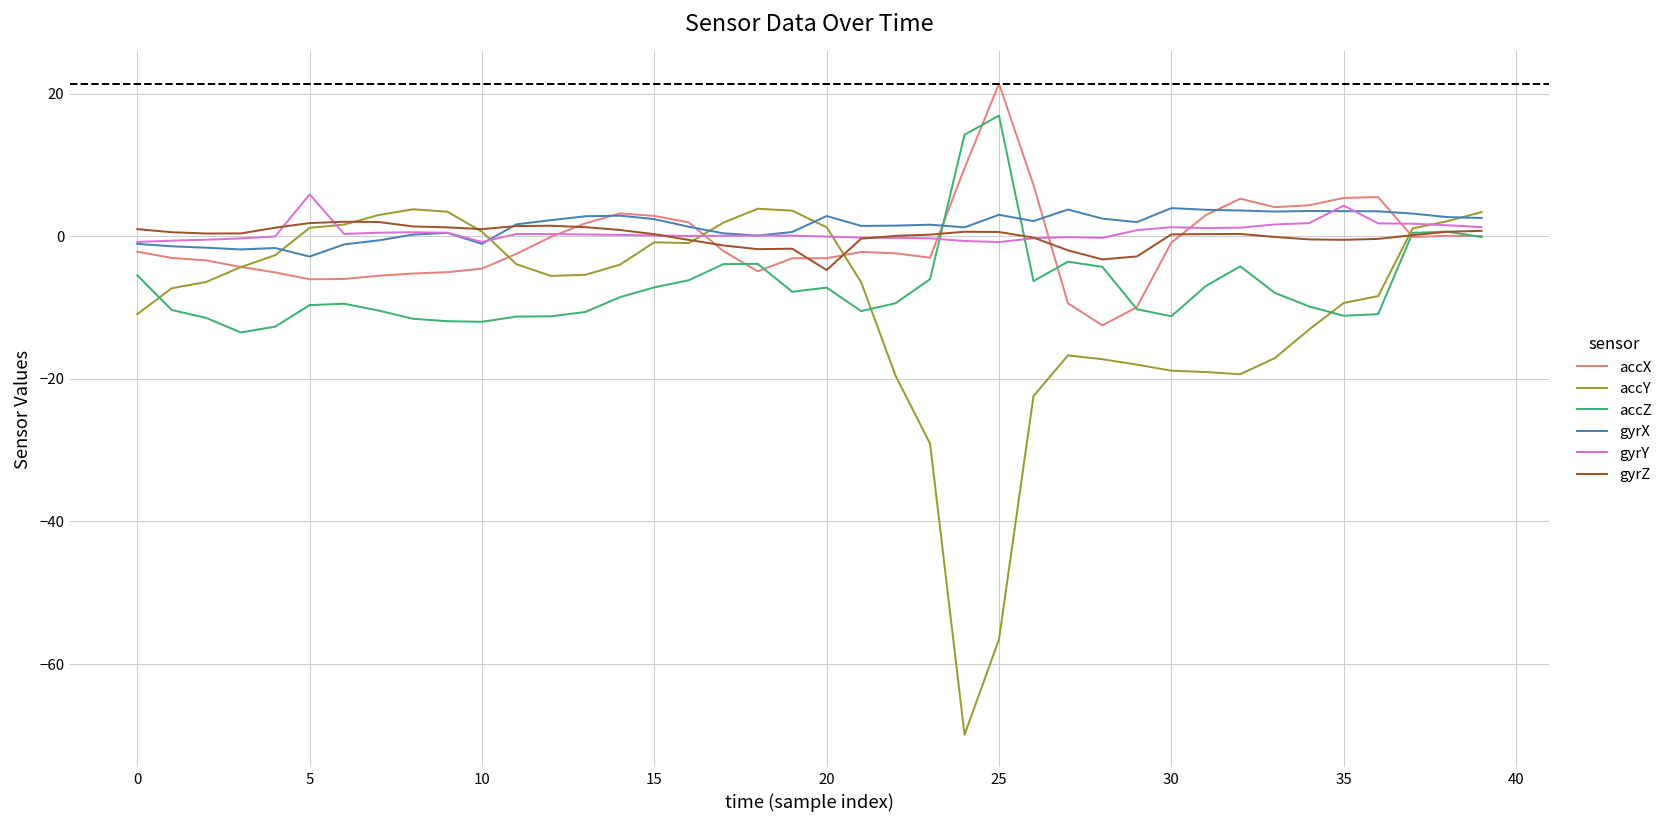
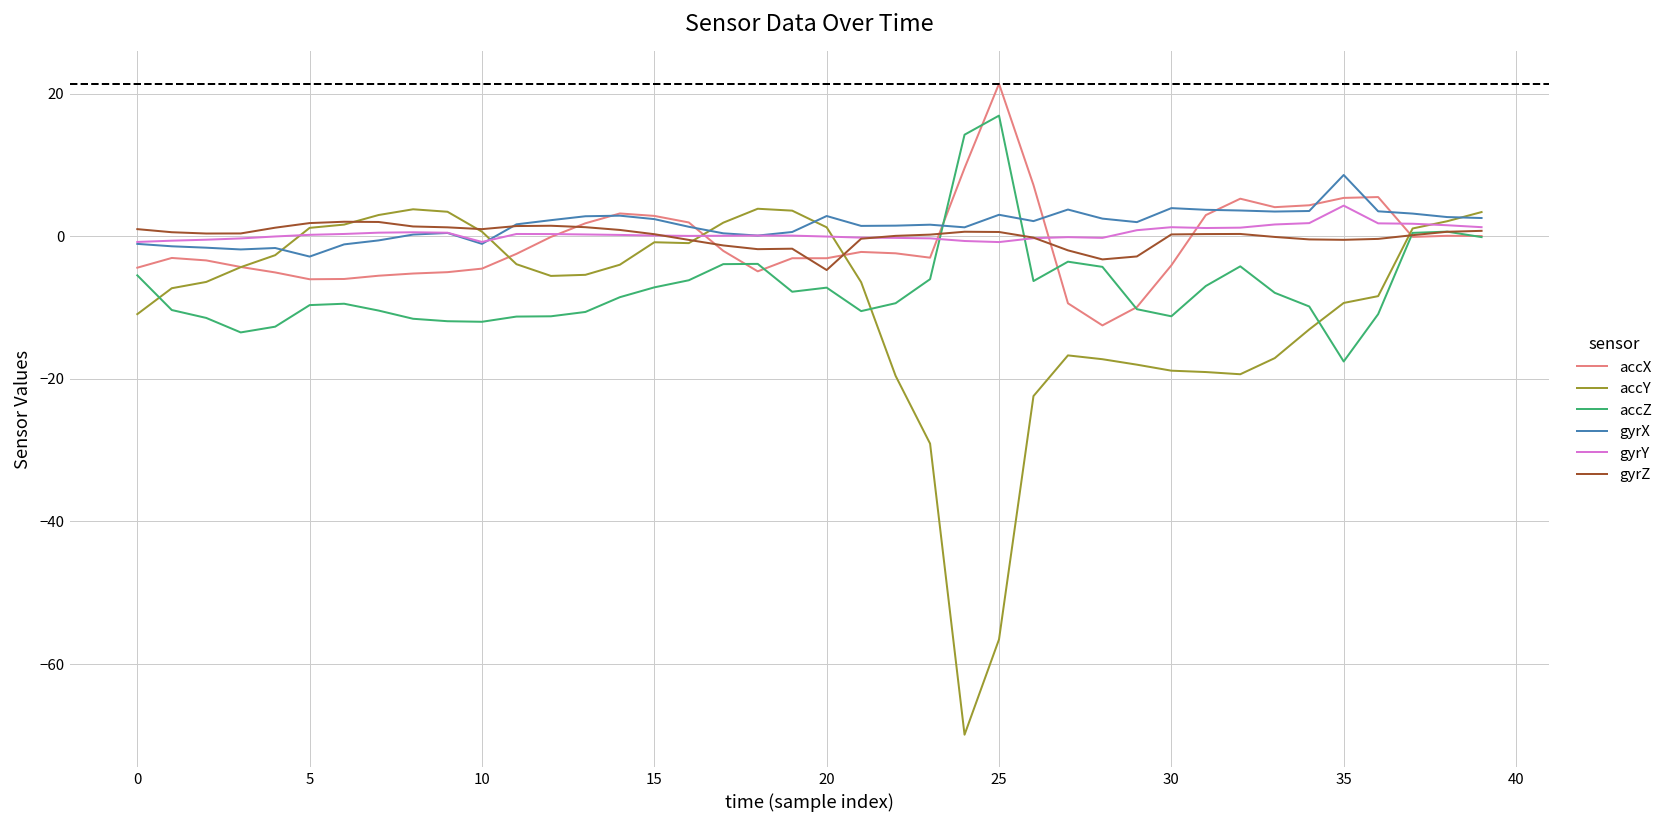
  {
    "accX": {
-     "0": -2,
+     "0": -4,
      "5": -6,
      "10": -5,
      "15": 3,
      "20": -3,
      "25": 21,
-     "30": -1,
+     "30": -4,
      "35": 5
    },
    "accY": {
      "0": -11,
      "5": 1,
      "15": -1,
      "20": 1,
      "25": -57,
      "30": -19,
      "35": -9
    },
    "accZ": {
      "0": -5,
      "5": -10,
      "10": -12,
      "15": -7,
      "20": -7,
      "25": 17,
      "30": -11,
-     "35": -11
+     "35": -18
    },
    "gyrX": {
      "5": -3,
      "15": 2,
      "20": 3,
      "25": 3,
      "30": 4,
-     "35": 4
+     "35": 9
    },
    "gyrY": {
-     "5": 6,
+     "5": 0,
      "20": 0,
      "25": -1,
      "30": 1,
      "35": 4
    },
    "gyrZ": {
      "0": 1,
      "5": 2,
      "20": -5,
      "25": 1,
      "30": 0,
      "35": 0
    }
  }
